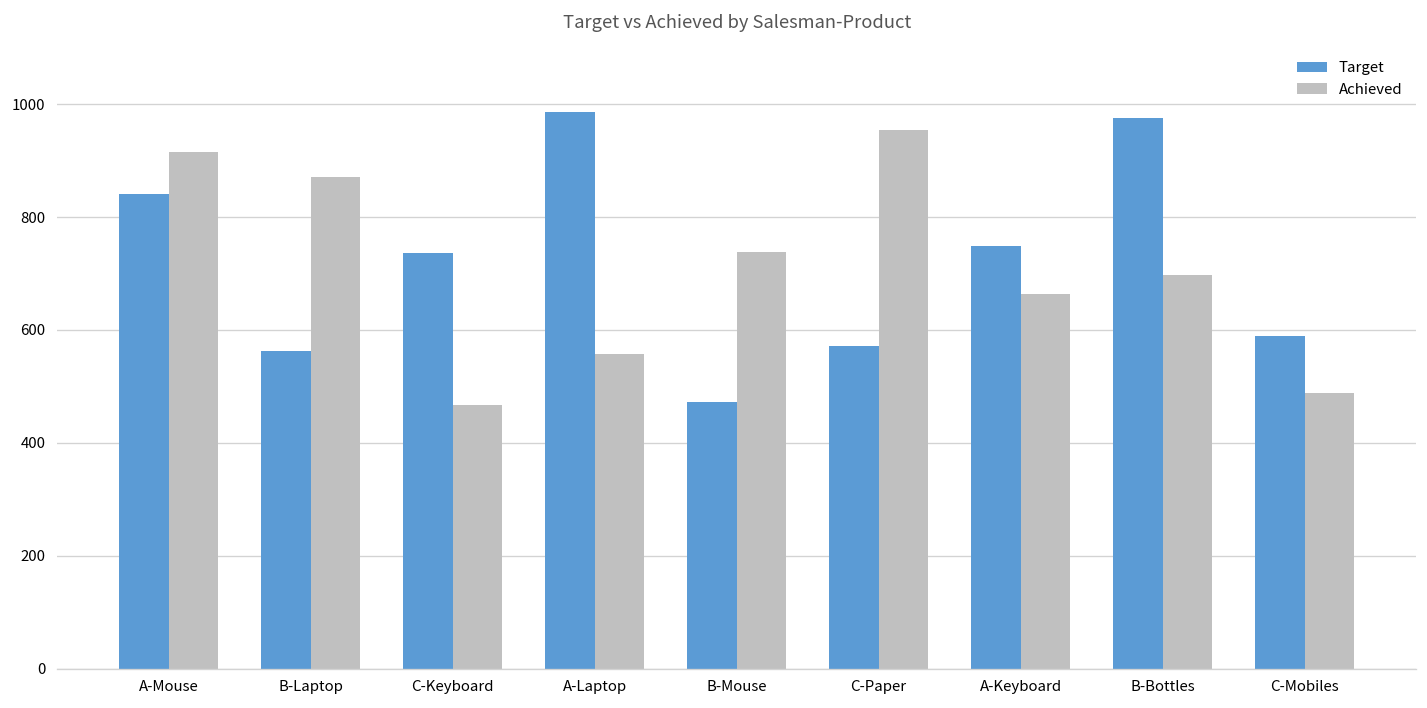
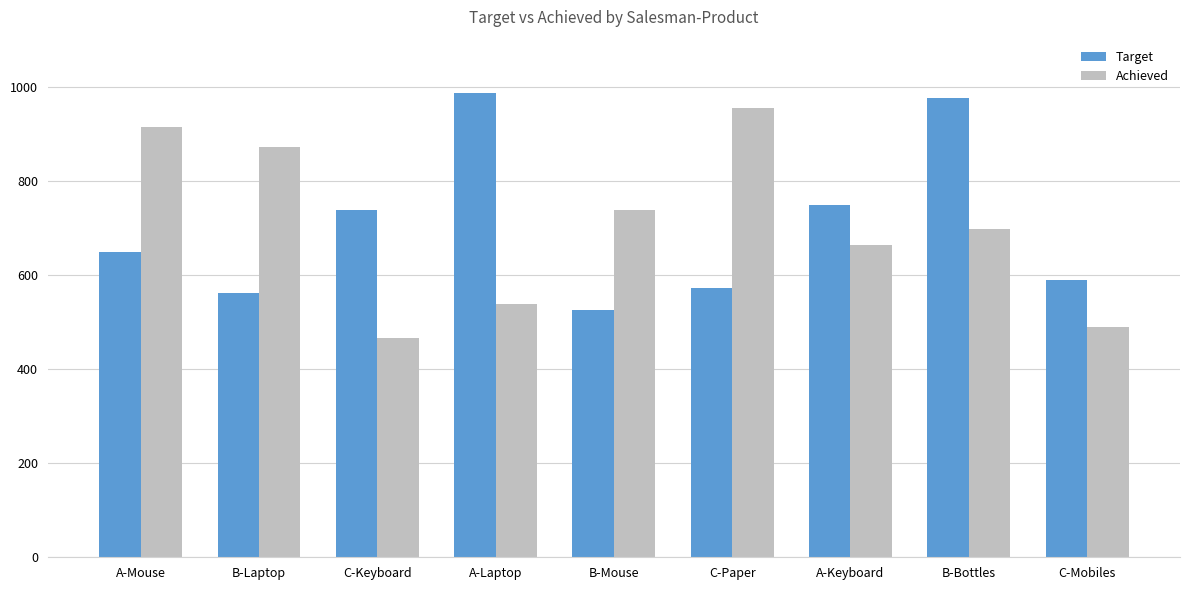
  {
    "Target": {
-     "A-Mouse": 840,
+     "A-Mouse": 650,
      "B-Laptop": 560,
      "C-Keyboard": 740,
      "A-Laptop": 990,
-     "B-Mouse": 470,
+     "B-Mouse": 530,
      "C-Paper": 570,
      "A-Keyboard": 750,
      "B-Bottles": 980,
      "C-Mobiles": 590
    },
    "Achieved": {
      "A-Mouse": 920,
      "B-Laptop": 870,
      "C-Keyboard": 470,
-     "A-Laptop": 560,
+     "A-Laptop": 540,
      "B-Mouse": 740,
      "C-Paper": 950,
      "A-Keyboard": 660,
      "B-Bottles": 700,
      "C-Mobiles": 490
    }
  }
